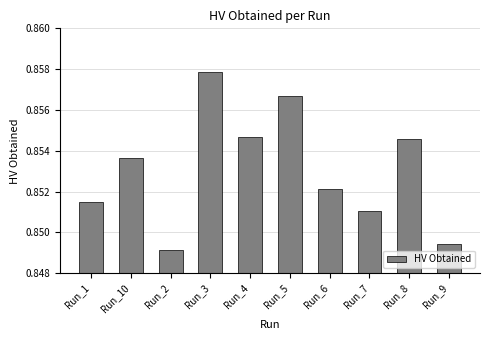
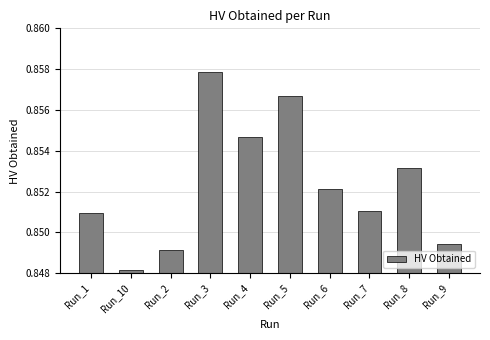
  {
-   "Run_1": 0.8515,
-   "Run_10": 0.8536,
+   "Run_1": 0.8509,
+   "Run_10": 0.8481,
    "Run_2": 0.8491,
    "Run_3": 0.8579,
    "Run_4": 0.8547,
    "Run_5": 0.8567,
    "Run_6": 0.8521,
    "Run_7": 0.8511,
-   "Run_8": 0.8546,
+   "Run_8": 0.8531,
    "Run_9": 0.8494
  }
